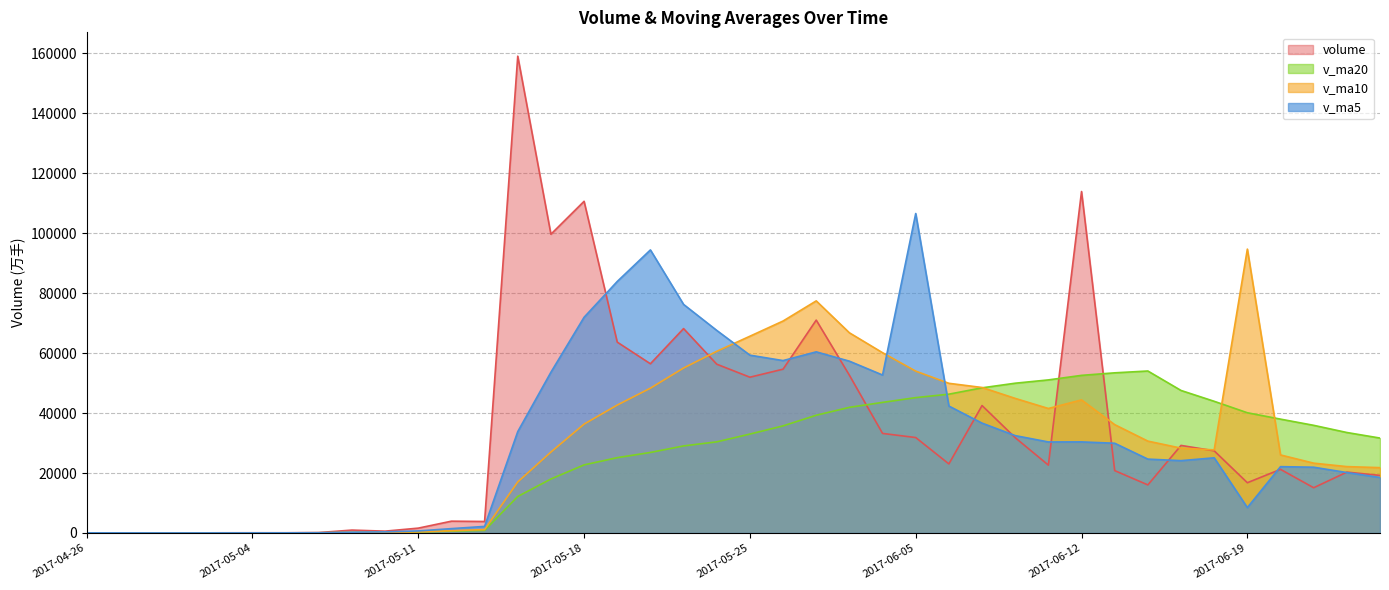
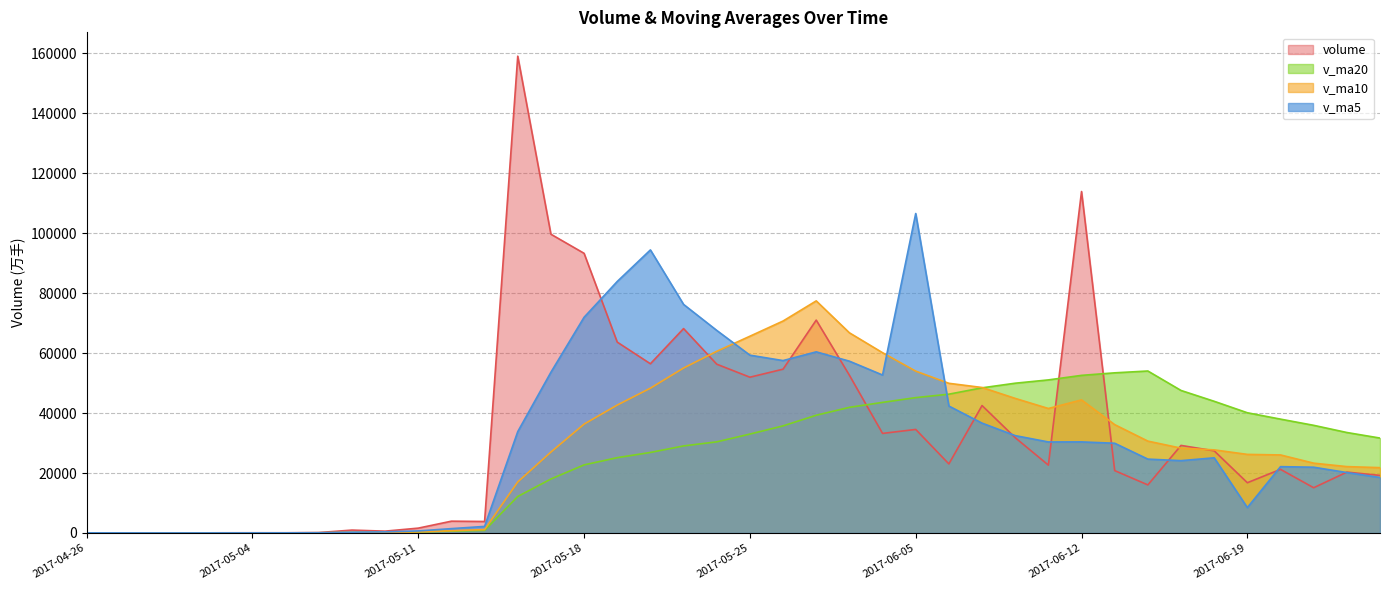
  {
    "volume": {
      "2017-05-11": 2000,
-     "2017-05-18": 111000,
+     "2017-05-18": 93000,
      "2017-05-25": 52000,
-     "2017-06-05": 32000,
+     "2017-06-05": 35000,
      "2017-06-12": 114000,
      "2017-06-19": 17000
    },
    "v_ma20": {
      "2017-05-18": 23000,
      "2017-05-25": 33000,
      "2017-06-05": 45000,
      "2017-06-12": 53000,
      "2017-06-19": 40000
    },
    "v_ma10": {
      "2017-05-18": 36000,
      "2017-05-25": 66000,
      "2017-06-05": 54000,
      "2017-06-12": 44000,
-     "2017-06-19": 95000
+     "2017-06-19": 26000
    },
    "v_ma5": {
      "2017-05-18": 72000,
      "2017-05-25": 59000,
      "2017-06-05": 107000,
      "2017-06-12": 30000,
      "2017-06-19": 8000
    }
  }
